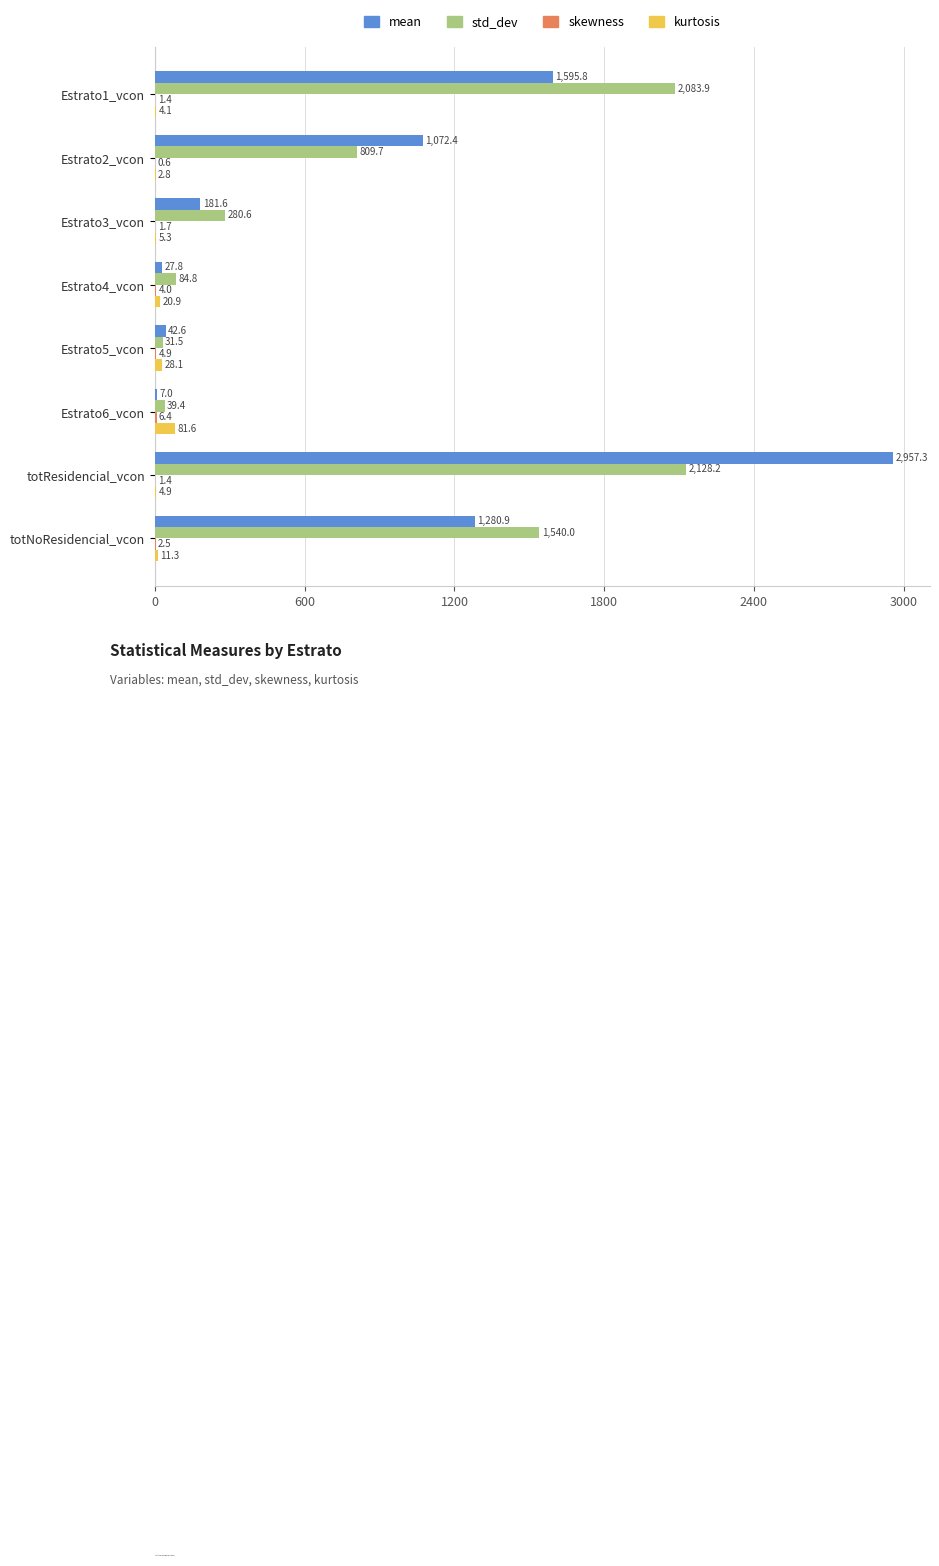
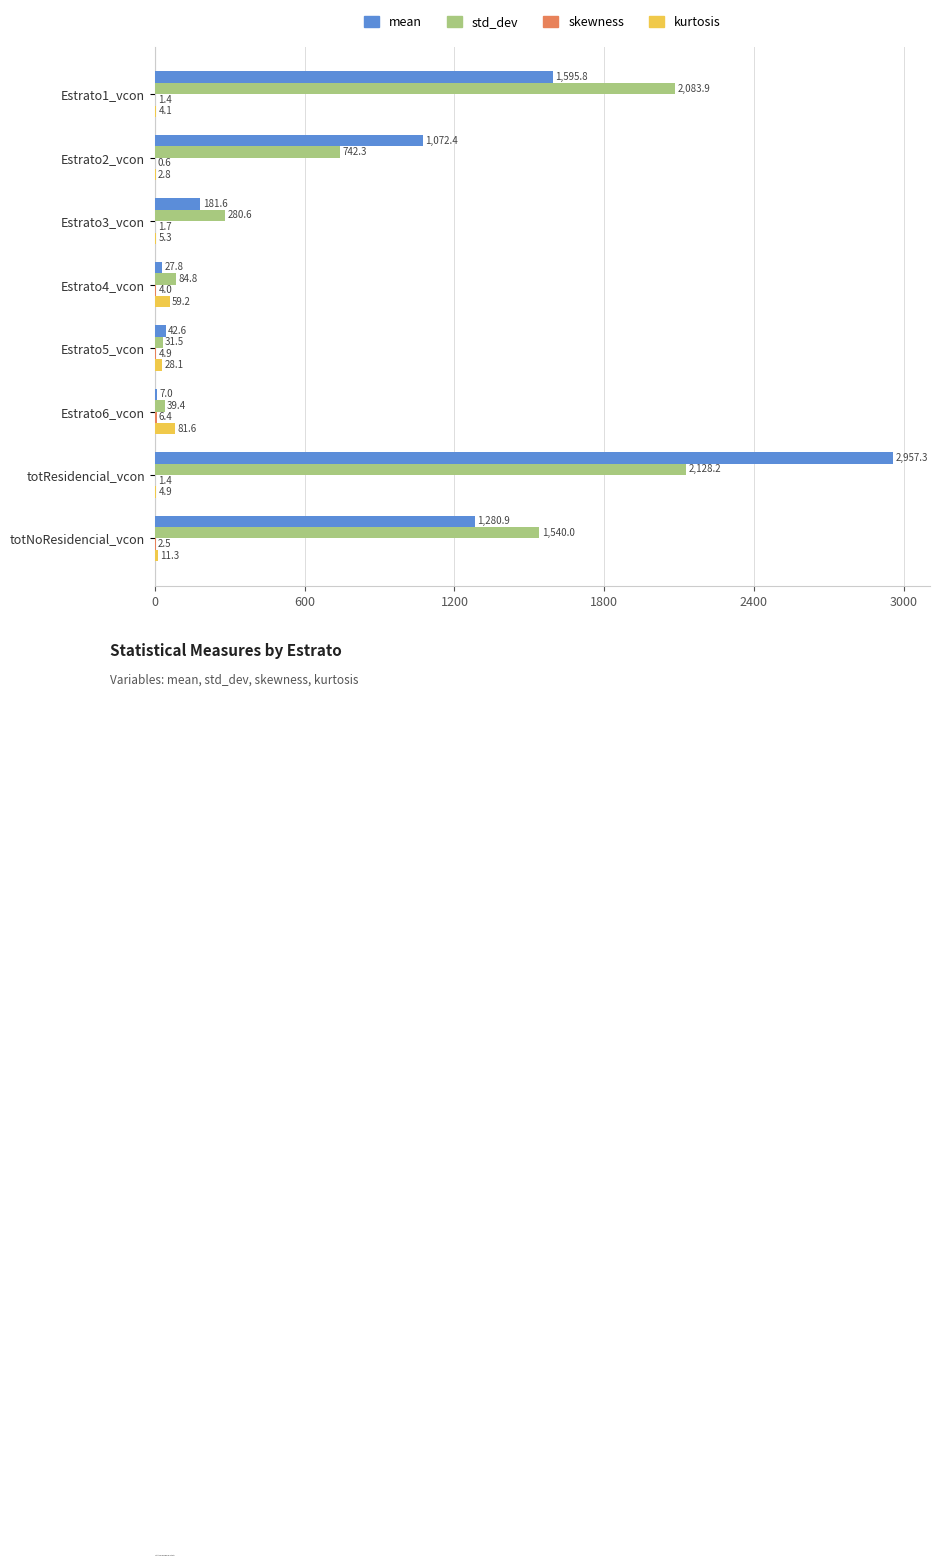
  {
    "mean": {
      "Estrato1_vcon": "1,595.8",
      "Estrato2_vcon": "1,072.4",
      "Estrato3_vcon": "181.6",
      "Estrato4_vcon": "27.8",
      "Estrato5_vcon": "42.6",
      "Estrato6_vcon": "7.0",
      "totResidencial_vcon": "2,957.3",
      "totNoResidencial_vcon": "1,280.9"
    },
    "std_dev": {
      "Estrato1_vcon": "2,083.9",
-     "Estrato2_vcon": "809.7",
+     "Estrato2_vcon": "742.3",
      "Estrato3_vcon": "280.6",
      "Estrato4_vcon": "84.8",
      "Estrato5_vcon": "31.5",
      "Estrato6_vcon": "39.4",
      "totResidencial_vcon": "2,128.2",
      "totNoResidencial_vcon": "1,540.0"
    },
    "skewness": {
      "Estrato1_vcon": "1.4",
      "Estrato2_vcon": "0.6",
      "Estrato3_vcon": "1.7",
      "Estrato4_vcon": "4.0",
      "Estrato5_vcon": "4.9",
      "Estrato6_vcon": "6.4",
      "totResidencial_vcon": "1.4",
      "totNoResidencial_vcon": "2.5"
    },
    "kurtosis": {
      "Estrato1_vcon": "4.1",
      "Estrato2_vcon": "2.8",
      "Estrato3_vcon": "5.3",
-     "Estrato4_vcon": "20.9",
+     "Estrato4_vcon": "59.2",
      "Estrato5_vcon": "28.1",
      "Estrato6_vcon": "81.6",
      "totResidencial_vcon": "4.9",
      "totNoResidencial_vcon": "11.3"
    }
  }
